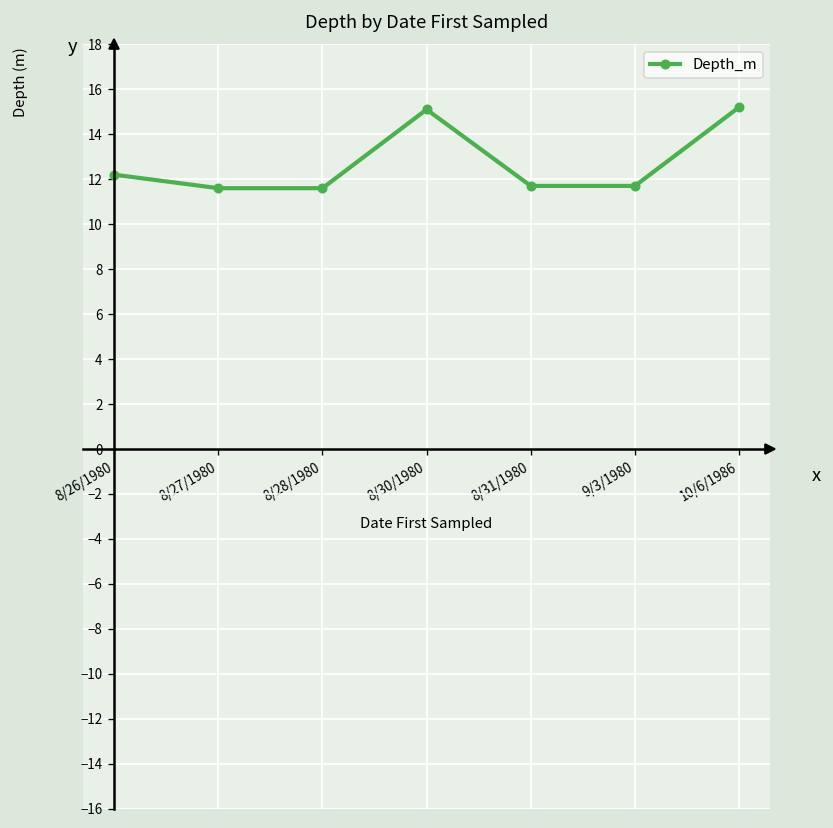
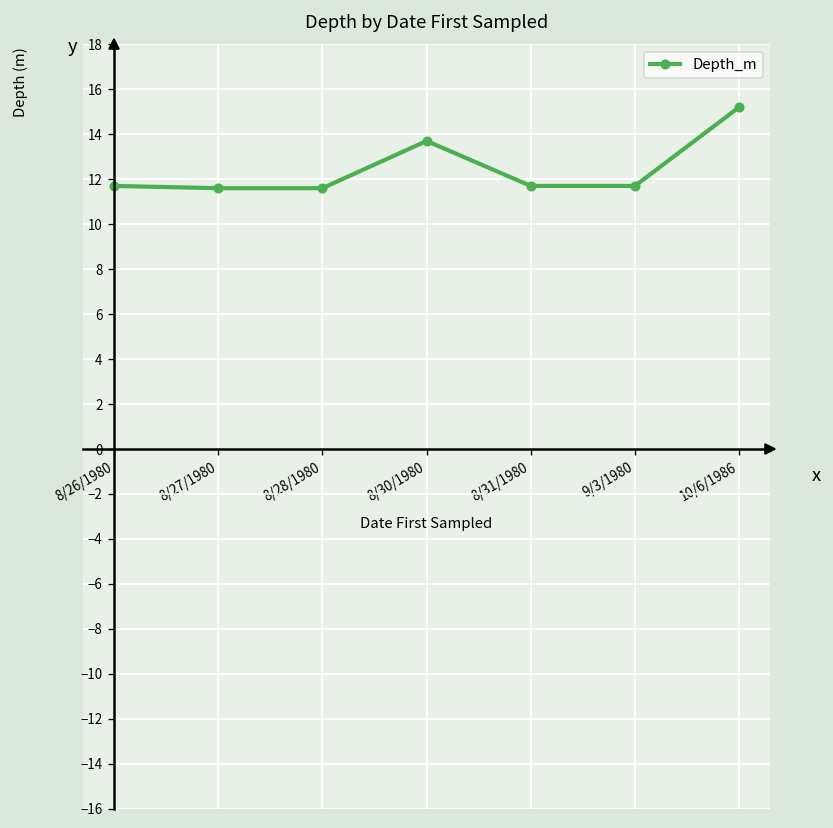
  {
-   "8/26/1980": 12.2,
+   "8/26/1980": 11.7,
    "8/27/1980": 11.6,
    "8/28/1980": 11.6,
-   "8/30/1980": 15.1,
+   "8/30/1980": 13.7,
    "8/31/1980": 11.7,
    "9/3/1980": 11.7,
    "10/6/1986": 15.2
  }
